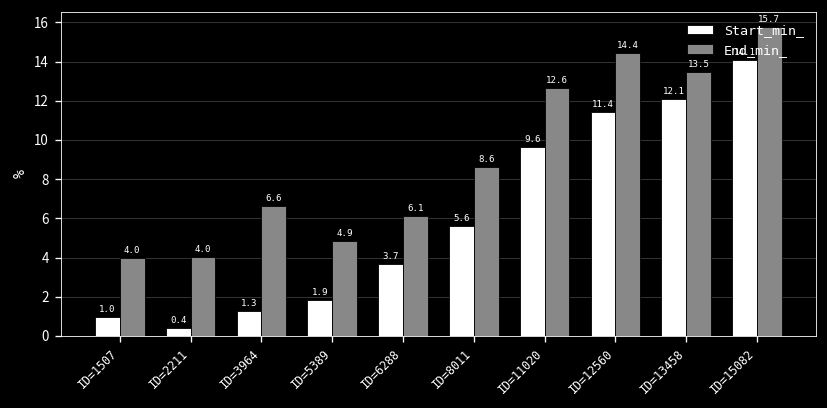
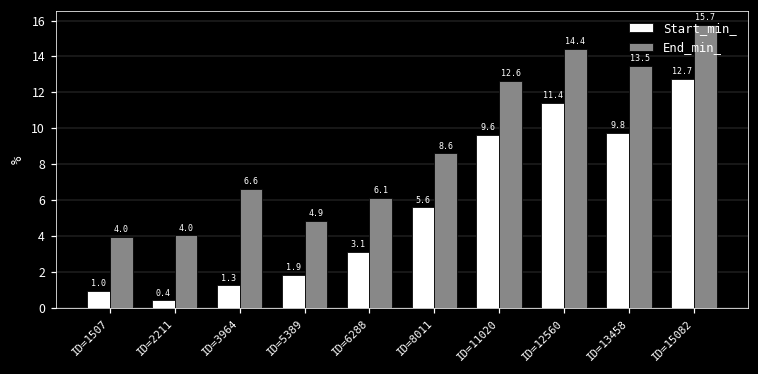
  {
    "Start_min_": {
      "ID=1507": 1.0,
      "ID=2211": 0.4,
      "ID=3964": 1.3,
      "ID=5389": 1.9,
-     "ID=6288": 3.7,
+     "ID=6288": 3.1,
      "ID=8011": 5.6,
      "ID=11020": 9.6,
      "ID=12560": 11.4,
-     "ID=13458": 12.1,
-     "ID=15082": 14.1
+     "ID=13458": 9.8,
+     "ID=15082": 12.7
    },
    "End_min_": {
      "ID=1507": 4.0,
      "ID=2211": 4.0,
      "ID=3964": 6.6,
      "ID=5389": 4.9,
      "ID=6288": 6.1,
      "ID=8011": 8.6,
      "ID=11020": 12.6,
      "ID=12560": 14.4,
      "ID=13458": 13.5,
      "ID=15082": 15.7
    }
  }
